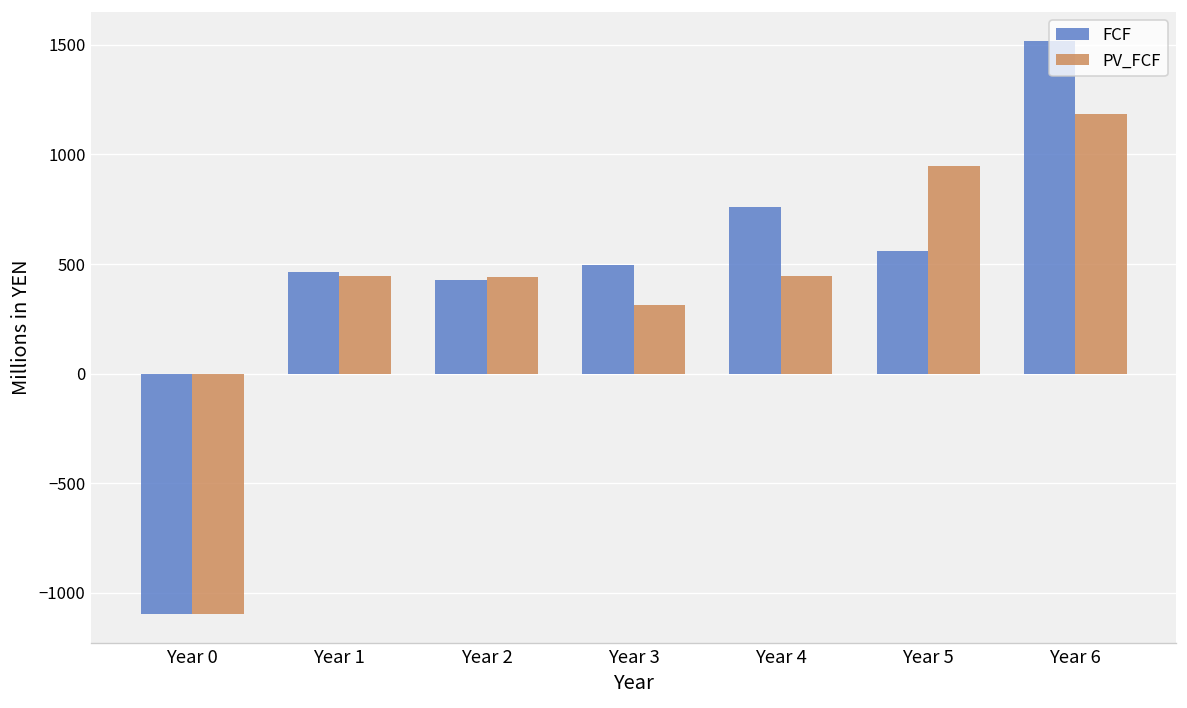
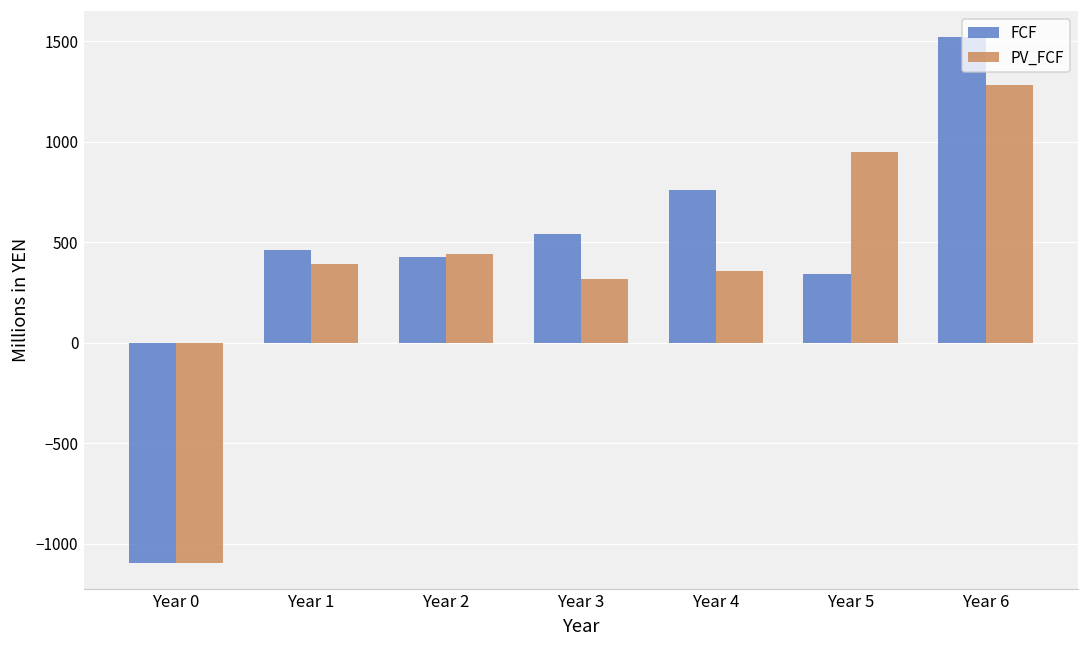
  {
    "FCF": {
      "Year 0": -1100,
      "Year 1": 460,
      "Year 2": 430,
-     "Year 3": 490,
+     "Year 3": 540,
      "Year 4": 760,
-     "Year 5": 560,
+     "Year 5": 340,
      "Year 6": 1520
    },
    "PV_FCF": {
      "Year 0": -1100,
-     "Year 1": 440,
+     "Year 1": 390,
      "Year 2": 440,
      "Year 3": 320,
-     "Year 4": 440,
+     "Year 4": 350,
      "Year 5": 950,
-     "Year 6": 1190
+     "Year 6": 1280
    }
  }
